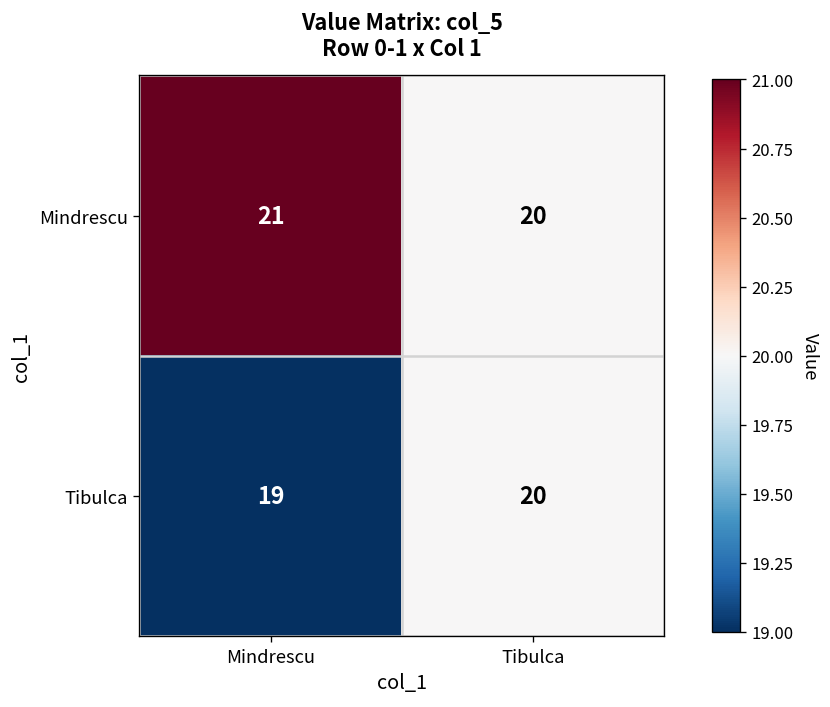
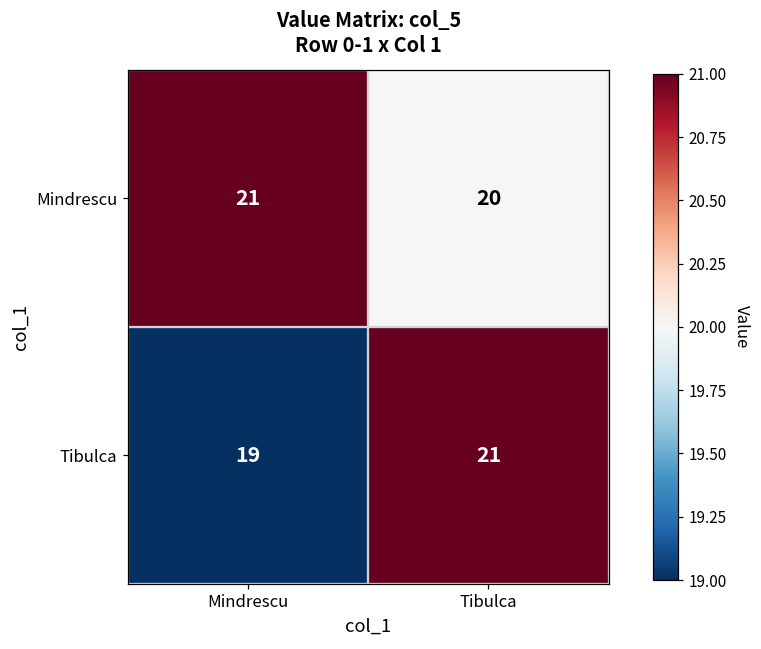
  {
    "Mindrescu": {
      "Mindrescu": 21,
      "Tibulca": 20
    },
    "Tibulca": {
      "Mindrescu": 19,
-     "Tibulca": 20
+     "Tibulca": 21
    }
  }
